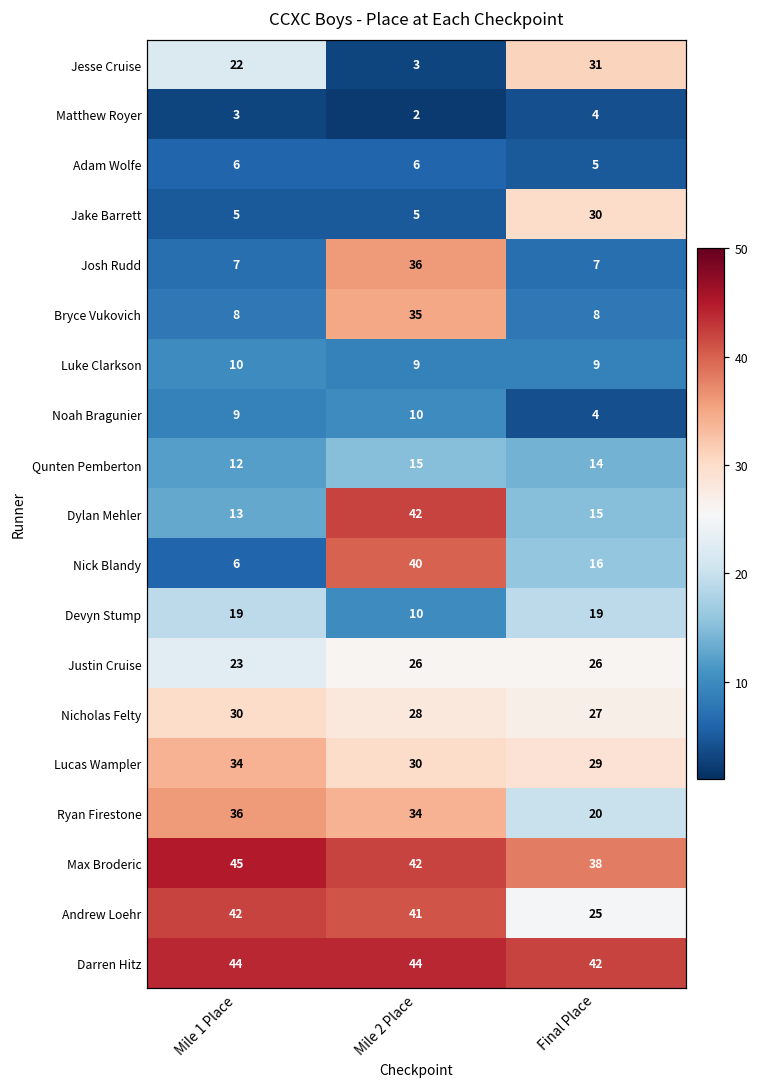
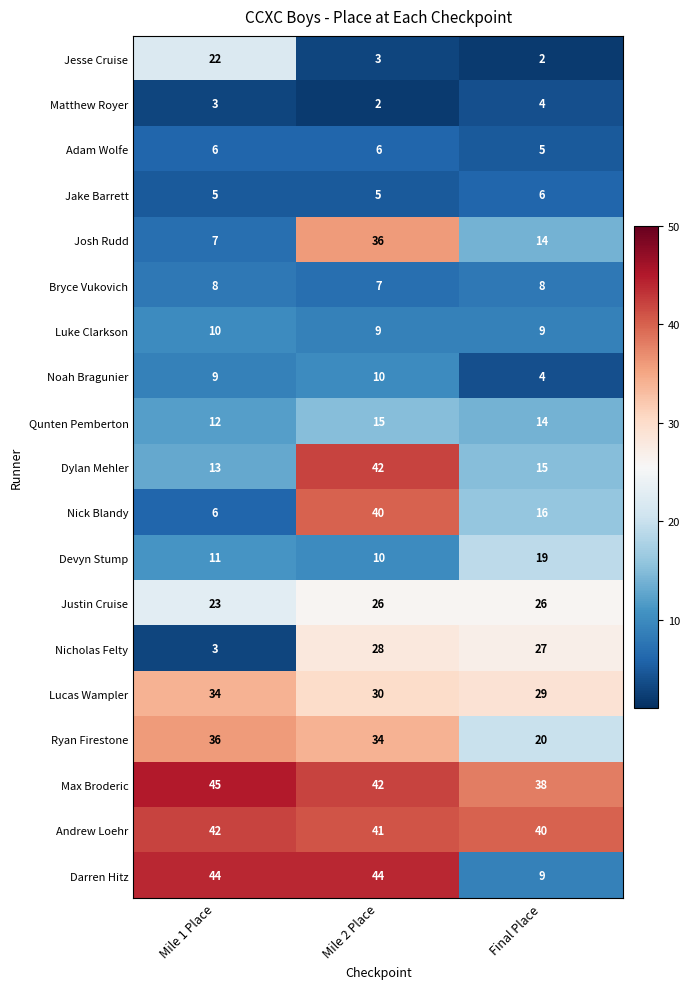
  {
    "Jesse Cruise": {
      "Mile 1 Place": 22,
      "Mile 2 Place": 3,
-     "Final Place": 31
+     "Final Place": 2
    },
    "Matthew Royer": {
      "Mile 1 Place": 3,
      "Mile 2 Place": 2,
      "Final Place": 4
    },
    "Adam Wolfe": {
      "Mile 1 Place": 6,
      "Mile 2 Place": 6,
      "Final Place": 5
    },
    "Jake Barrett": {
      "Mile 1 Place": 5,
      "Mile 2 Place": 5,
-     "Final Place": 30
+     "Final Place": 6
    },
    "Josh Rudd": {
      "Mile 1 Place": 7,
      "Mile 2 Place": 36,
-     "Final Place": 7
+     "Final Place": 14
    },
    "Bryce Vukovich": {
      "Mile 1 Place": 8,
-     "Mile 2 Place": 35,
+     "Mile 2 Place": 7,
      "Final Place": 8
    },
    "Luke Clarkson": {
      "Mile 1 Place": 10,
      "Mile 2 Place": 9,
      "Final Place": 9
    },
    "Noah Bragunier": {
      "Mile 1 Place": 9,
      "Mile 2 Place": 10,
      "Final Place": 4
    },
    "Qunten Pemberton": {
      "Mile 1 Place": 12,
      "Mile 2 Place": 15,
      "Final Place": 14
    },
    "Dylan Mehler": {
      "Mile 1 Place": 13,
      "Mile 2 Place": 42,
      "Final Place": 15
    },
    "Nick Blandy": {
      "Mile 1 Place": 6,
      "Mile 2 Place": 40,
      "Final Place": 16
    },
    "Devyn Stump": {
-     "Mile 1 Place": 19,
+     "Mile 1 Place": 11,
      "Mile 2 Place": 10,
      "Final Place": 19
    },
    "Justin Cruise": {
      "Mile 1 Place": 23,
      "Mile 2 Place": 26,
      "Final Place": 26
    },
    "Nicholas Felty": {
-     "Mile 1 Place": 30,
+     "Mile 1 Place": 3,
      "Mile 2 Place": 28,
      "Final Place": 27
    },
    "Lucas Wampler": {
      "Mile 1 Place": 34,
      "Mile 2 Place": 30,
      "Final Place": 29
    },
    "Ryan Firestone": {
      "Mile 1 Place": 36,
      "Mile 2 Place": 34,
      "Final Place": 20
    },
    "Max Broderic": {
      "Mile 1 Place": 45,
      "Mile 2 Place": 42,
      "Final Place": 38
    },
    "Andrew Loehr": {
      "Mile 1 Place": 42,
      "Mile 2 Place": 41,
-     "Final Place": 25
+     "Final Place": 40
    },
    "Darren Hitz": {
      "Mile 1 Place": 44,
      "Mile 2 Place": 44,
-     "Final Place": 42
+     "Final Place": 9
    }
  }
